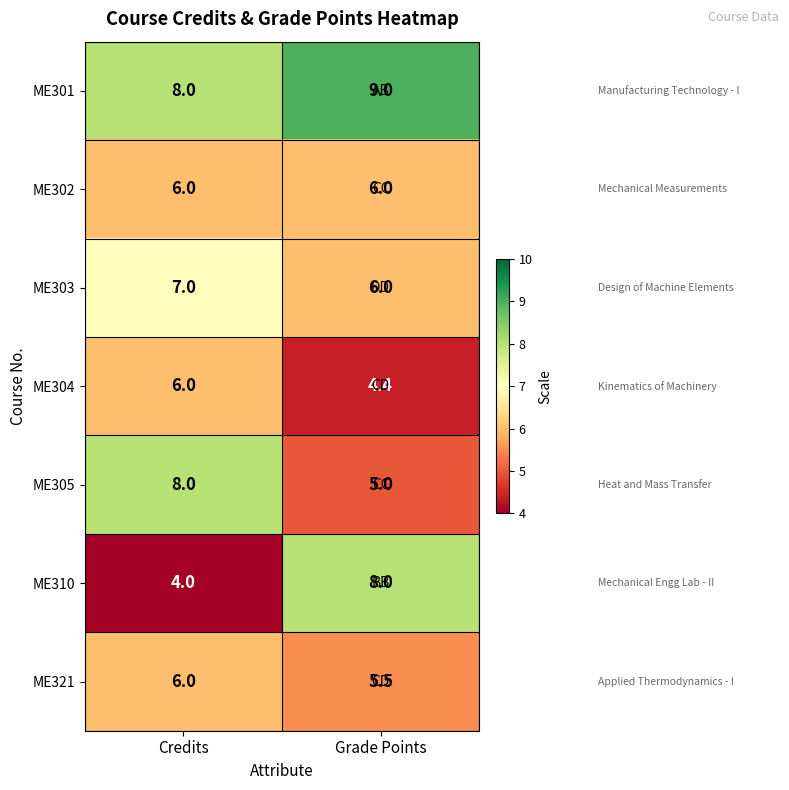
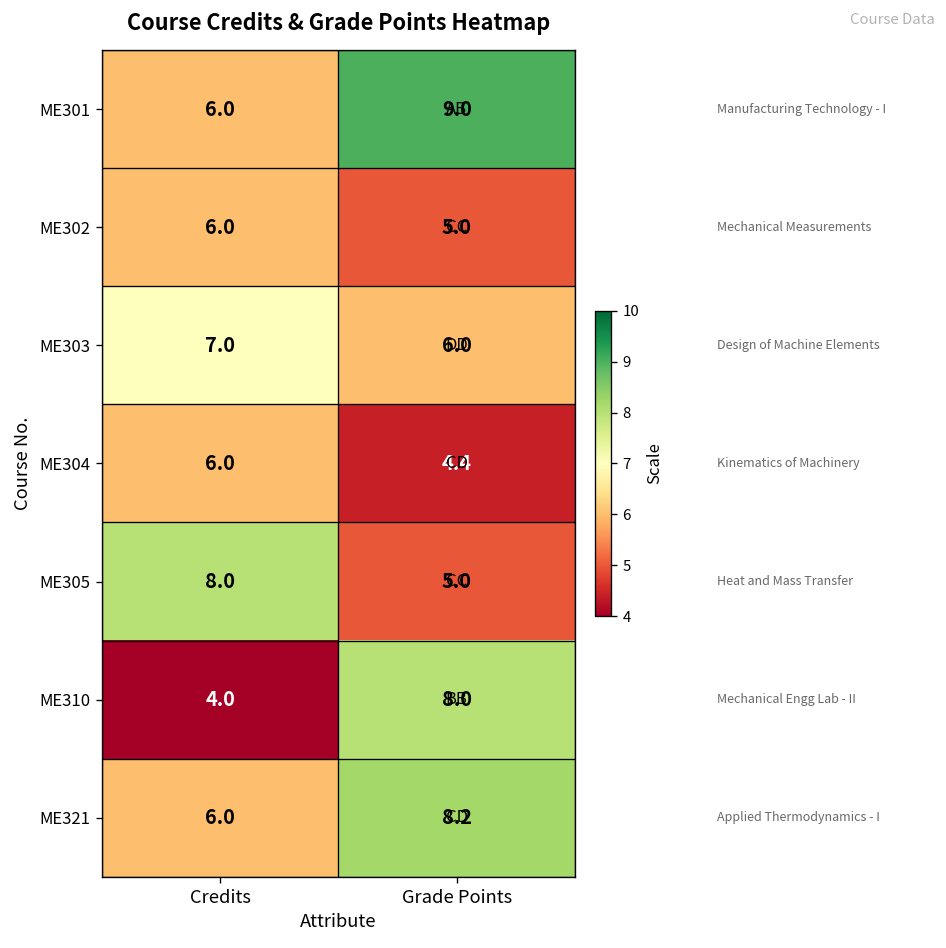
  {
    "ME301": {
-     "Credits": 8.0
+     "Credits": 6.0
    },
    "ME302": {
      "Credits": 6.0,
-     "Grade Points": 6.0
+     "Grade Points": 5.0
    },
    "ME303": {
      "Credits": 7.0
    },
    "ME304": {
      "Credits": 6.0
    },
    "ME305": {
      "Credits": 8.0
    },
    "ME310": {
      "Credits": 4.0
    },
    "ME321": {
      "Credits": 6.0,
-     "Grade Points": 5.5
+     "Grade Points": 8.2
    }
  }
